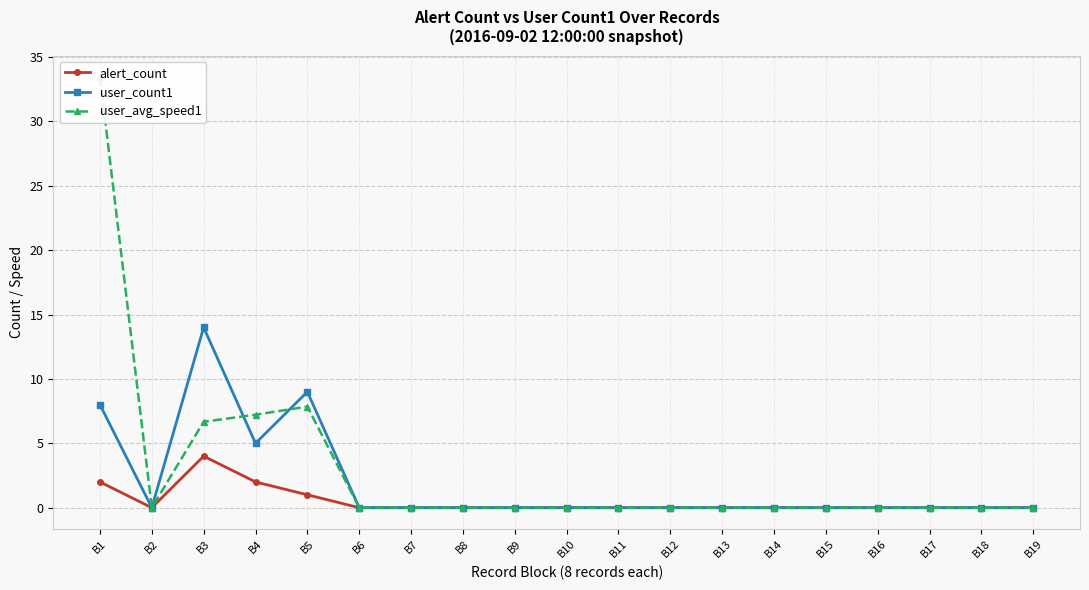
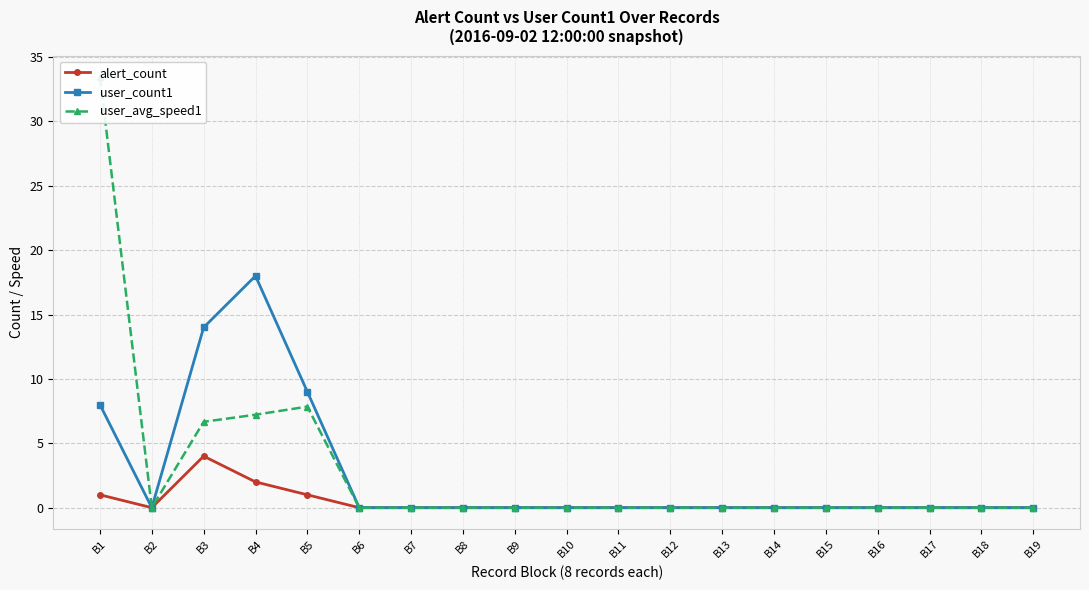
  {
    "alert_count": {
-     "B1": 2,
+     "B1": 1,
      "B3": 4,
      "B4": 2,
      "B5": 1
    },
    "user_count1": {
      "B1": 8,
      "B3": 14,
-     "B4": 5,
+     "B4": 18,
      "B5": 9
    },
    "user_avg_speed1": {
      "B3": 6.7,
      "B4": 7.2,
      "B5": 8
    }
  }
